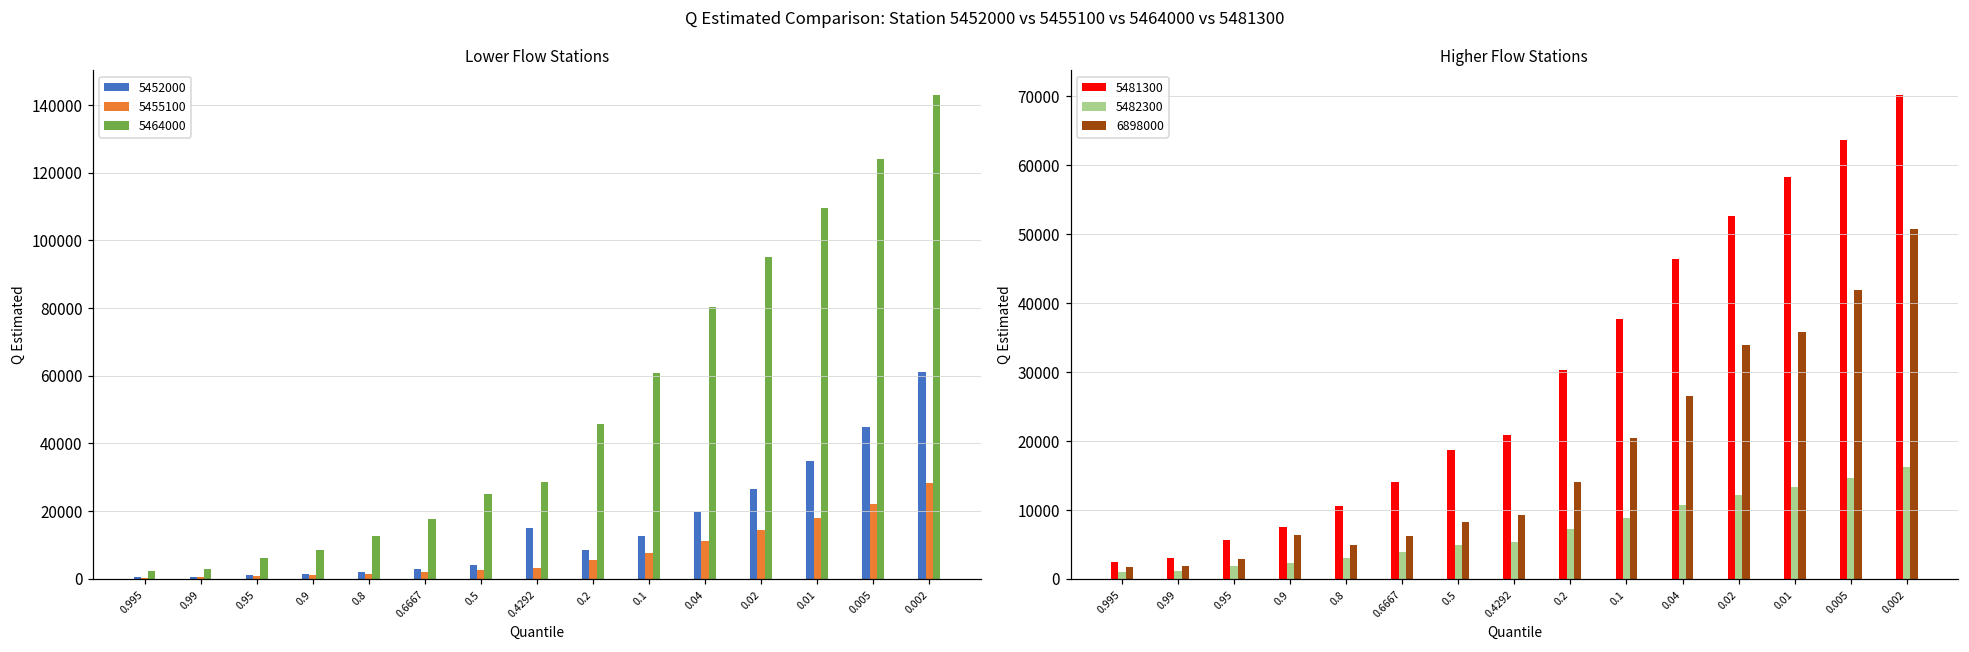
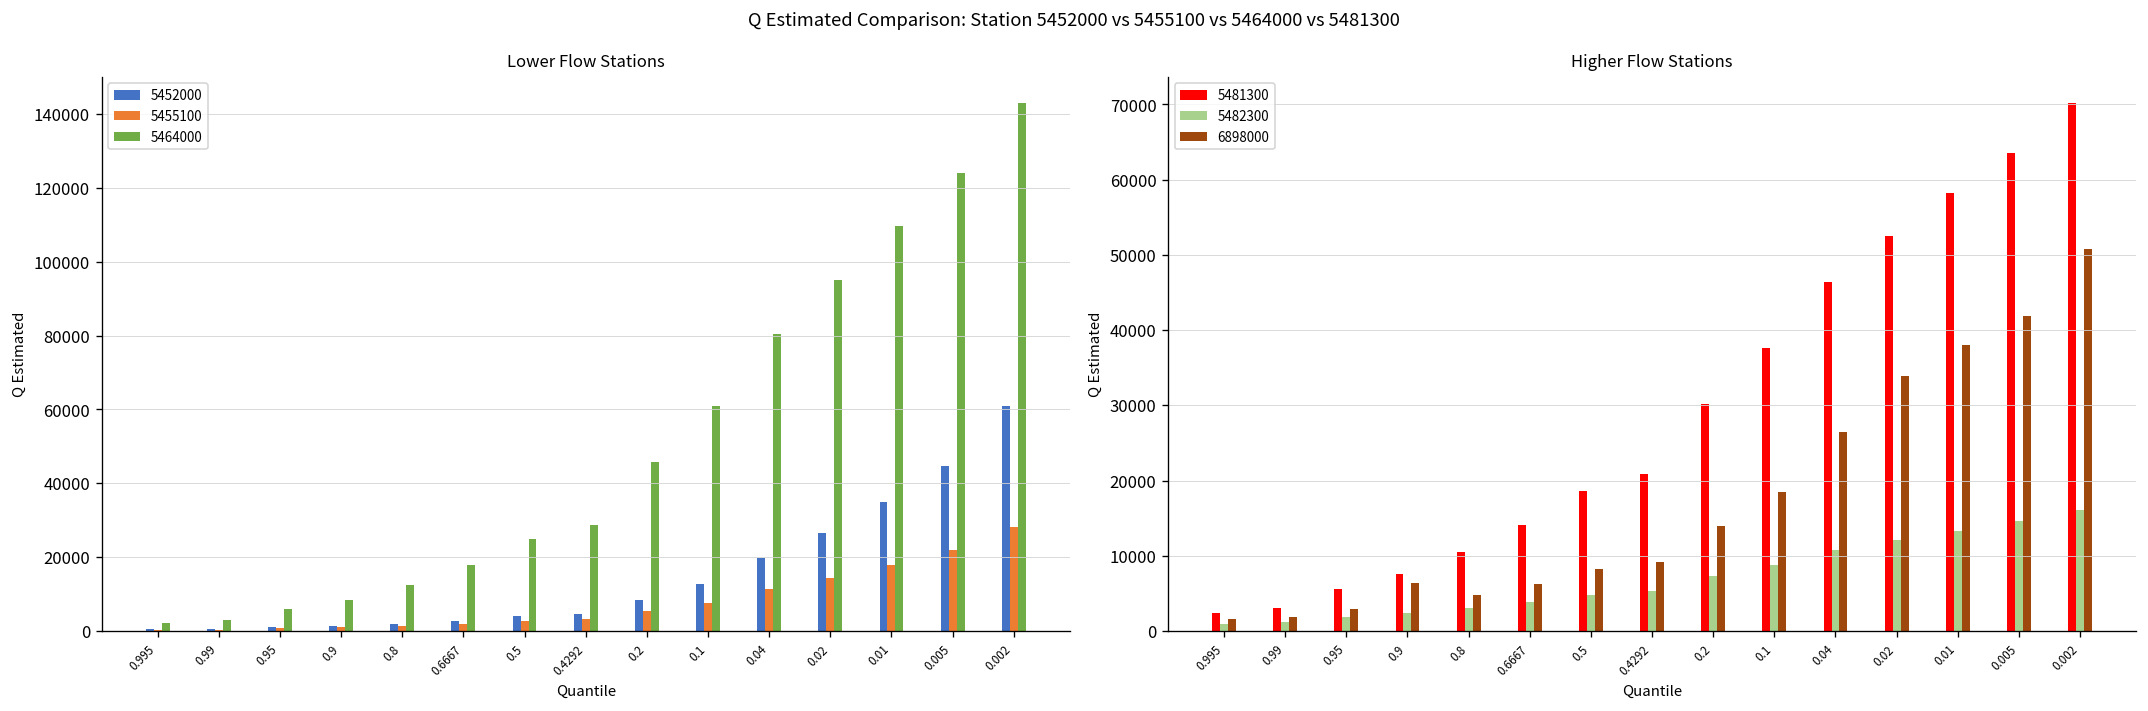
  {
    "Lower Flow Stations": {
      "5452000": {
        "0.95": 1000,
        "0.9": 1000,
        "0.8": 2000,
        "0.6667": 3000,
        "0.5": 4000,
-       "0.4292": 15000,
+       "0.4292": 5000,
        "0.2": 8000,
        "0.1": 13000,
        "0.04": 20000,
        "0.02": 27000,
        "0.01": 35000,
        "0.005": 45000,
        "0.002": 61000
      },
      "5455100": {
        "0.9": 1000,
        "0.8": 1000,
        "0.6667": 2000,
        "0.5": 3000,
        "0.4292": 3000,
        "0.2": 5000,
        "0.1": 8000,
        "0.04": 11000,
        "0.02": 14000,
        "0.01": 18000,
        "0.005": 22000,
        "0.002": 28000
      },
      "5464000": {
        "0.995": 2000,
        "0.99": 3000,
        "0.95": 6000,
        "0.9": 8000,
        "0.8": 13000,
        "0.6667": 18000,
        "0.5": 25000,
        "0.4292": 29000,
        "0.2": 46000,
        "0.1": 61000,
        "0.04": 80000,
        "0.02": 95000,
        "0.01": 110000,
        "0.005": 124000,
        "0.002": 143000
      }
    },
    "Higher Flow Stations": {
      "5481300": {
        "0.995": 2000,
        "0.99": 3000,
        "0.95": 6000,
        "0.9": 8000,
        "0.8": 11000,
        "0.6667": 14000,
        "0.5": 19000,
        "0.4292": 21000,
        "0.2": 30000,
        "0.1": 38000,
        "0.04": 46000,
        "0.02": 53000,
        "0.01": 58000,
        "0.005": 64000,
        "0.002": 70000
      },
      "5482300": {
        "0.995": 1000,
        "0.99": 1000,
        "0.95": 2000,
        "0.9": 2000,
        "0.8": 3000,
        "0.6667": 4000,
        "0.5": 5000,
        "0.4292": 5000,
        "0.2": 7000,
        "0.1": 9000,
        "0.04": 11000,
        "0.02": 12000,
        "0.01": 13000,
        "0.005": 15000,
        "0.002": 16000
      },
      "6898000": {
        "0.995": 2000,
        "0.99": 2000,
        "0.95": 3000,
        "0.9": 6000,
        "0.8": 5000,
        "0.6667": 6000,
        "0.5": 8000,
        "0.4292": 9000,
        "0.2": 14000,
-       "0.1": 20000,
+       "0.1": 18000,
        "0.04": 26000,
        "0.02": 34000,
-       "0.01": 36000,
+       "0.01": 38000,
        "0.005": 42000,
        "0.002": 51000
      }
    }
  }
